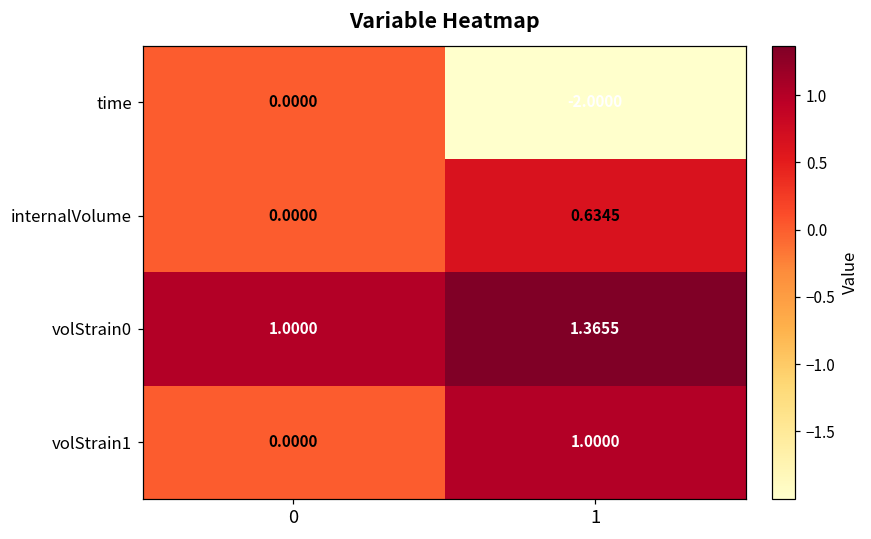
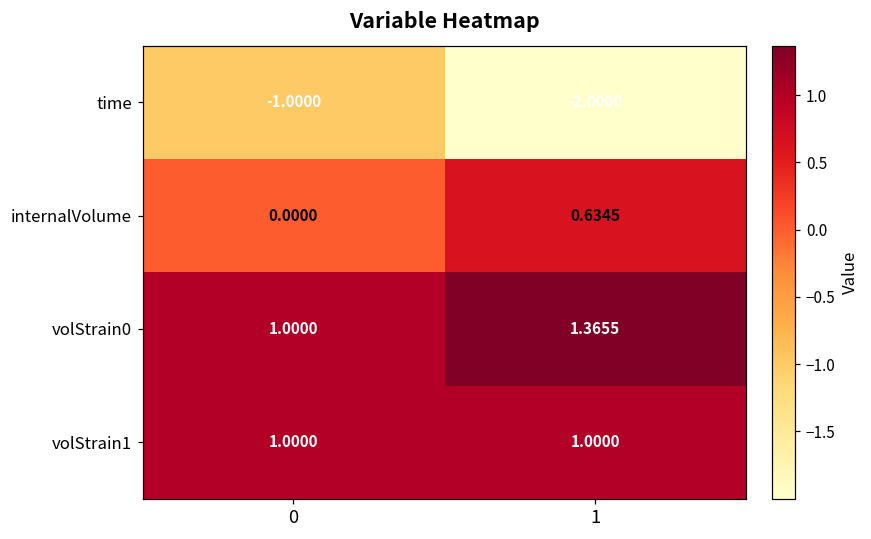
  {
    "time": {
-     "0": 0.0000,
+     "0": -1.0000,
      "1": -2.0000
    },
    "internalVolume": {
      "0": 0.0000,
      "1": 0.6345
    },
    "volStrain0": {
      "0": 1.0000,
      "1": 1.3655
    },
    "volStrain1": {
-     "0": 0.0000,
+     "0": 1.0000,
      "1": 1.0000
    }
  }
